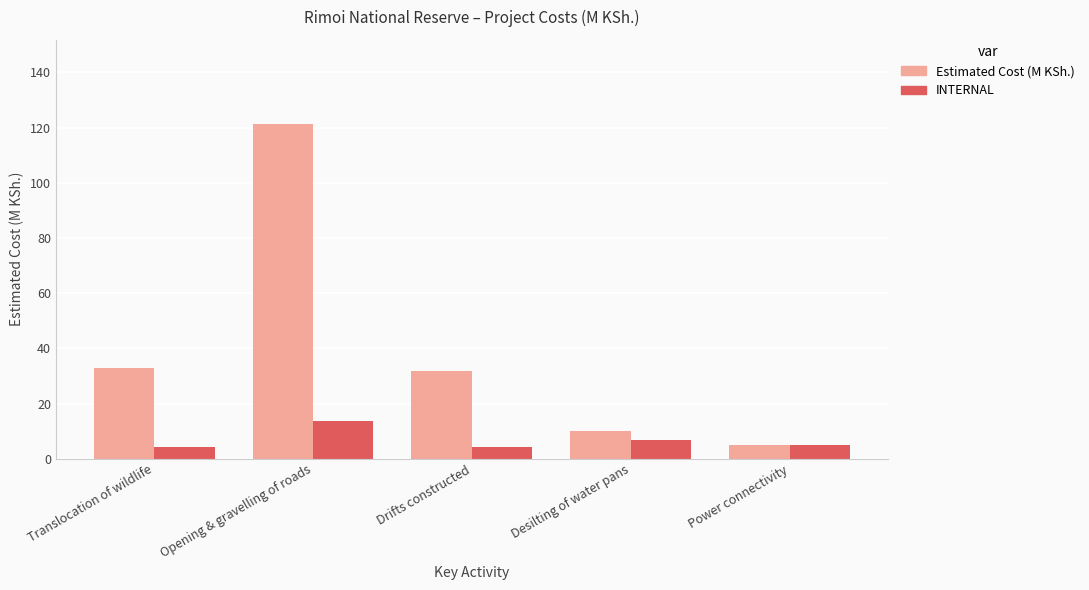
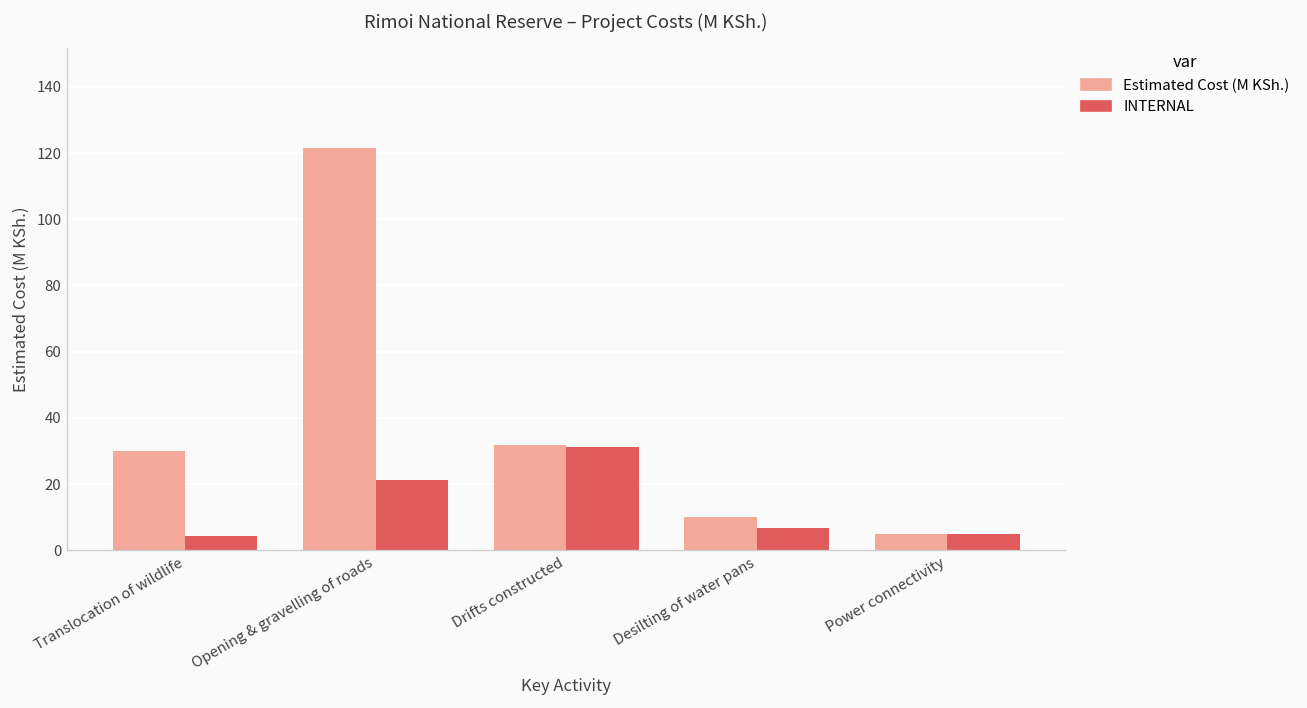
  {
    "Estimated Cost (M KSh.)": {
-     "Translocation of wildlife": 33,
+     "Translocation of wildlife": 30,
      "Opening & gravelling of roads": 121,
      "Drifts constructed": 32,
      "Desilting of water pans": 10,
      "Power connectivity": 5
    },
    "INTERNAL": {
      "Translocation of wildlife": 4,
-     "Opening & gravelling of roads": 14,
-     "Drifts constructed": 4,
+     "Opening & gravelling of roads": 21,
+     "Drifts constructed": 31,
      "Desilting of water pans": 7,
      "Power connectivity": 5
    }
  }
